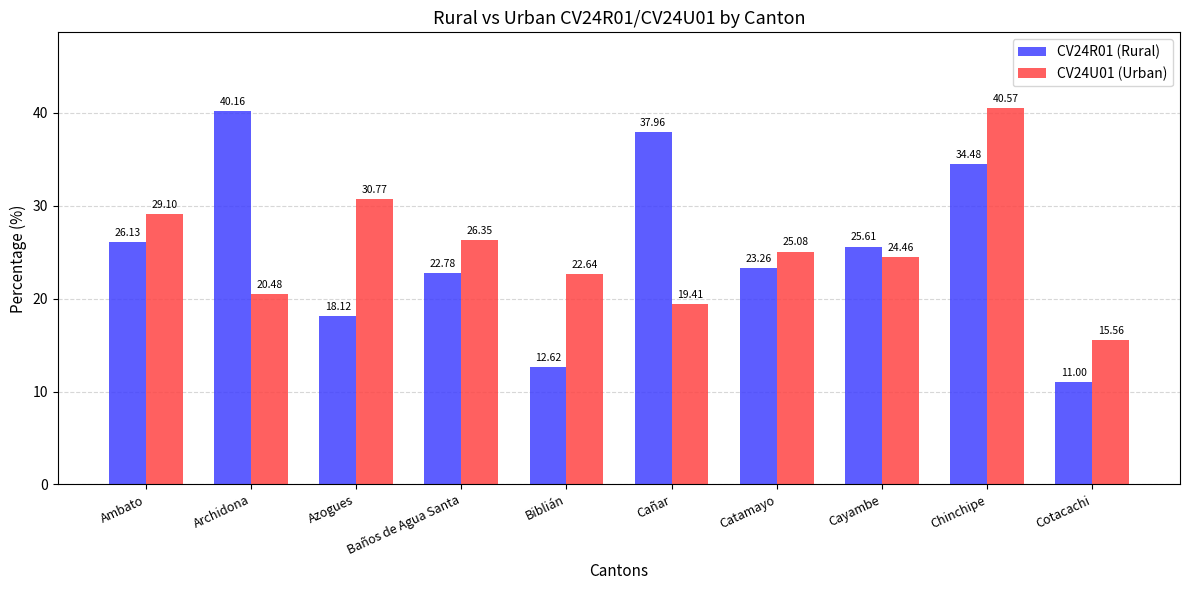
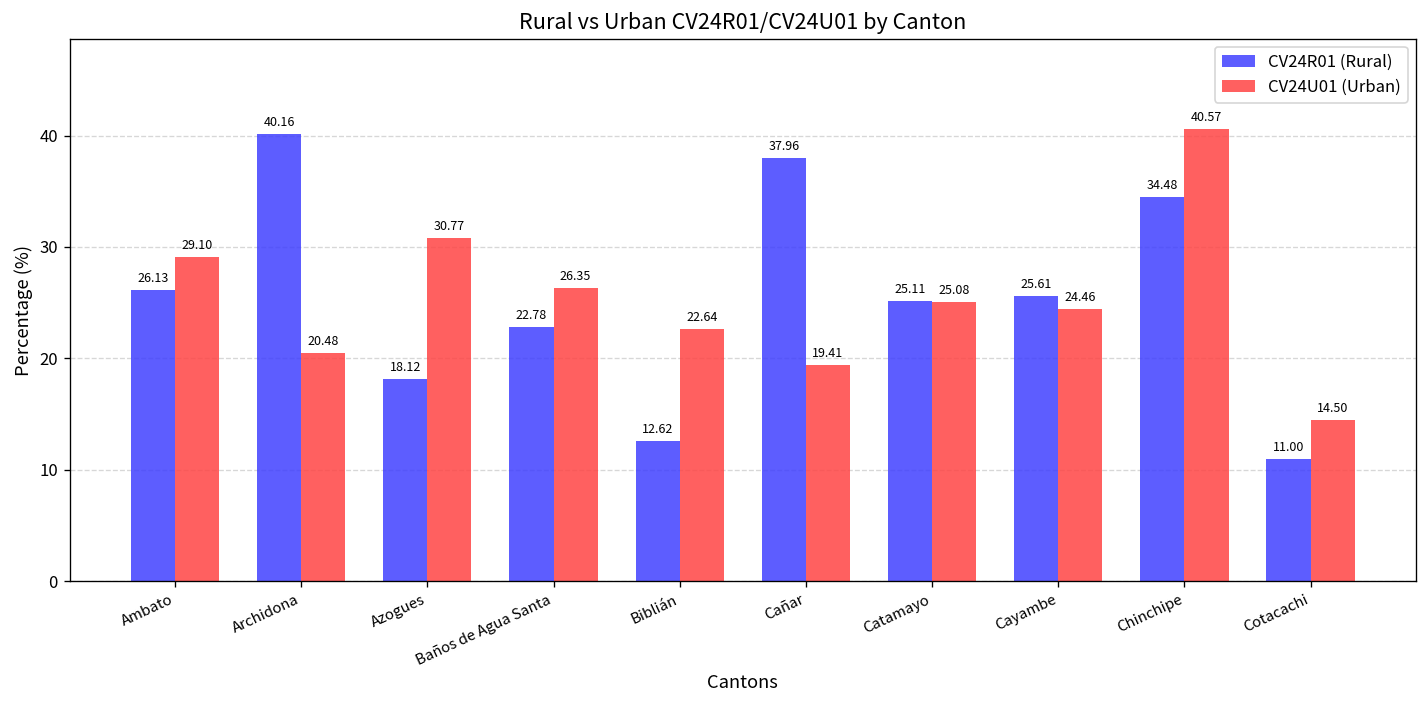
  {
    "CV24R01 (Rural)": {
      "Ambato": 26.13,
      "Archidona": 40.16,
      "Azogues": 18.12,
      "Baños de Agua Santa": 22.78,
      "Biblián": 12.62,
      "Cañar": 37.96,
-     "Catamayo": 23.26,
+     "Catamayo": 25.11,
      "Cayambe": 25.61,
      "Chinchipe": 34.48,
      "Cotacachi": 11.00
    },
    "CV24U01 (Urban)": {
      "Ambato": 29.10,
      "Archidona": 20.48,
      "Azogues": 30.77,
      "Baños de Agua Santa": 26.35,
      "Biblián": 22.64,
      "Cañar": 19.41,
      "Catamayo": 25.08,
      "Cayambe": 24.46,
      "Chinchipe": 40.57,
-     "Cotacachi": 15.56
+     "Cotacachi": 14.50
    }
  }
